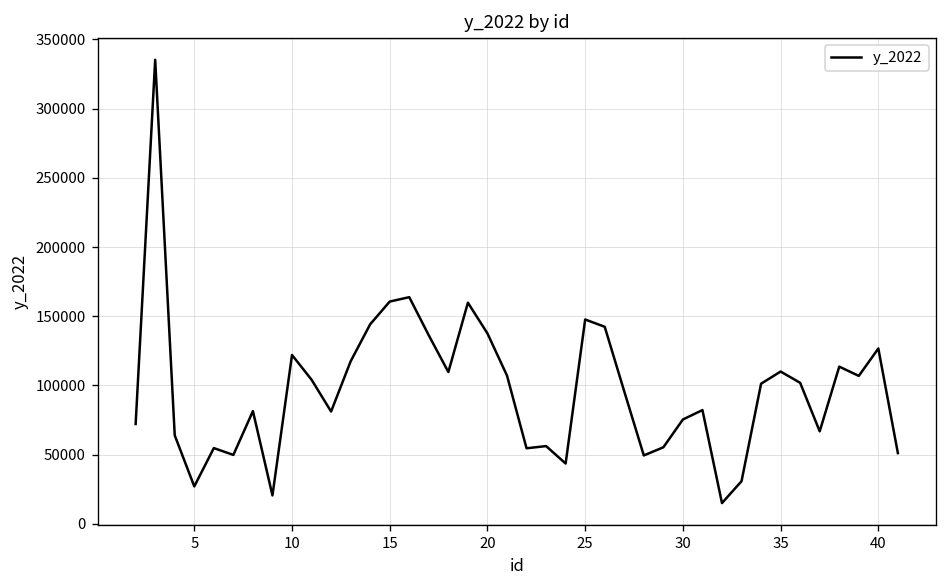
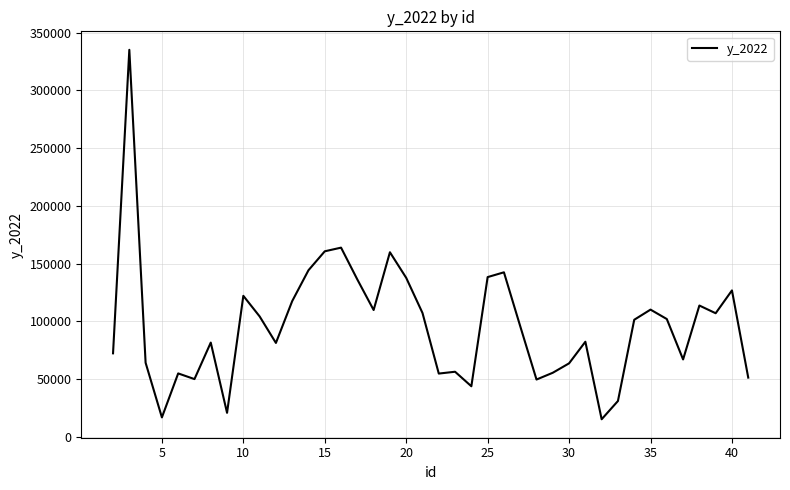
  {
-   "5": 27000,
+   "5": 17000,
    "10": 122000,
    "15": 161000,
    "20": 138000,
-   "25": 148000,
-   "30": 75000,
+   "25": 138000,
+   "30": 63000,
    "35": 110000,
    "40": 127000
  }
